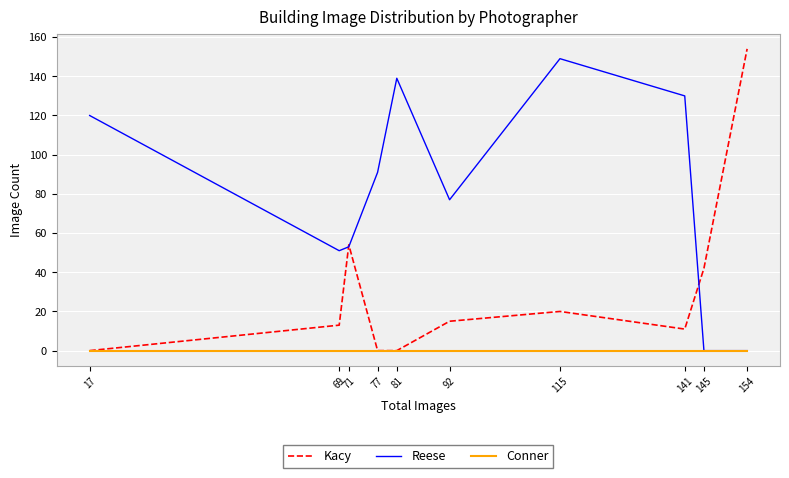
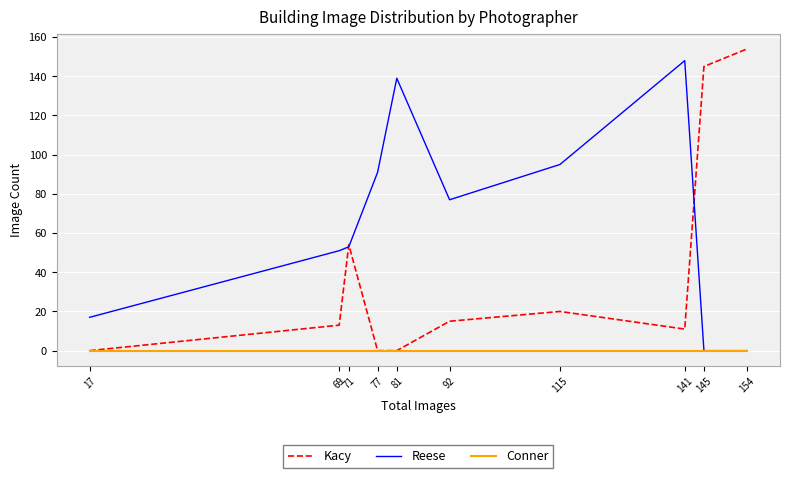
  {
    "Kacy": {
      "69": 13,
      "92": 15,
      "115": 20,
      "141": 11,
-     "145": 42,
+     "145": 145,
      "154": 154
    },
    "Reese": {
-     "17": 120,
+     "17": 17,
      "69": 51,
      "77": 91,
      "81": 139,
      "92": 77,
-     "115": 149,
-     "141": 130
+     "115": 95,
+     "141": 148
    },
    "Conner": {
      "69": 0,
      "71": 0,
      "92": 0,
      "115": 0,
      "141": 0
    }
  }
